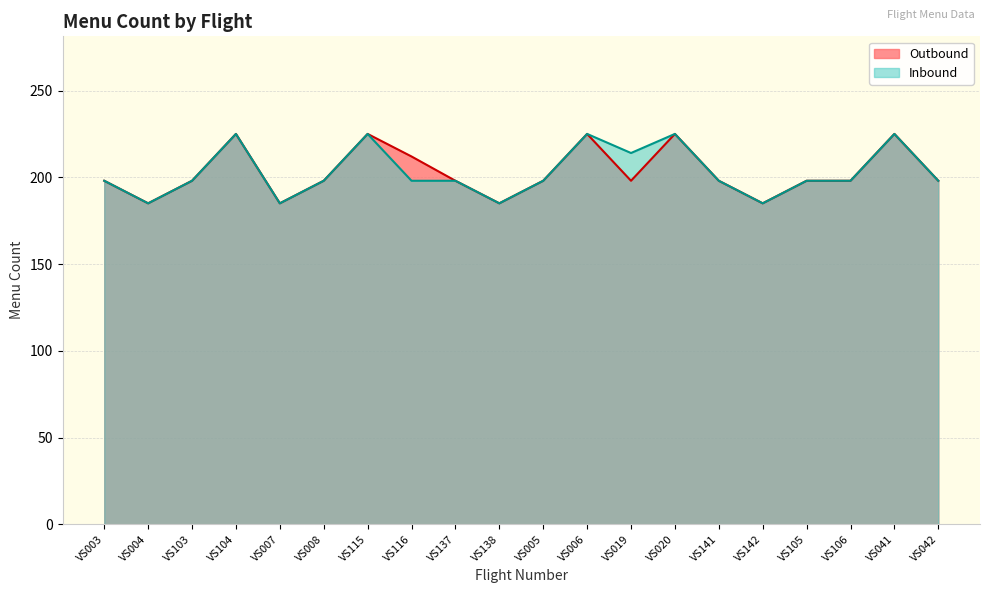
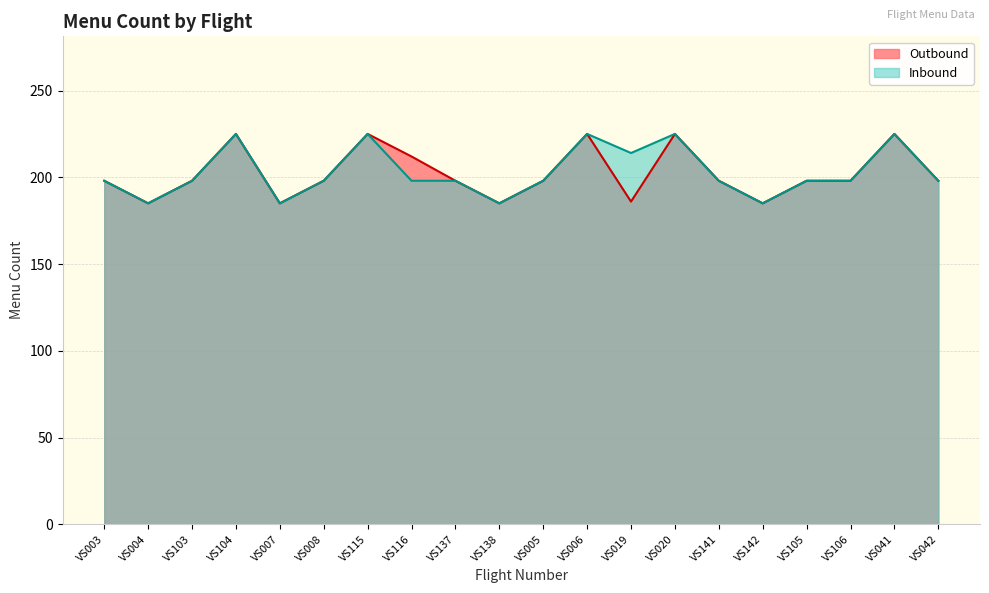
  {
    "Outbound": {
      "VS116": 212,
-     "VS019": 198
+     "VS019": 186
    },
    "Inbound": {
      "VS116": 198,
      "VS019": 214
    }
  }
